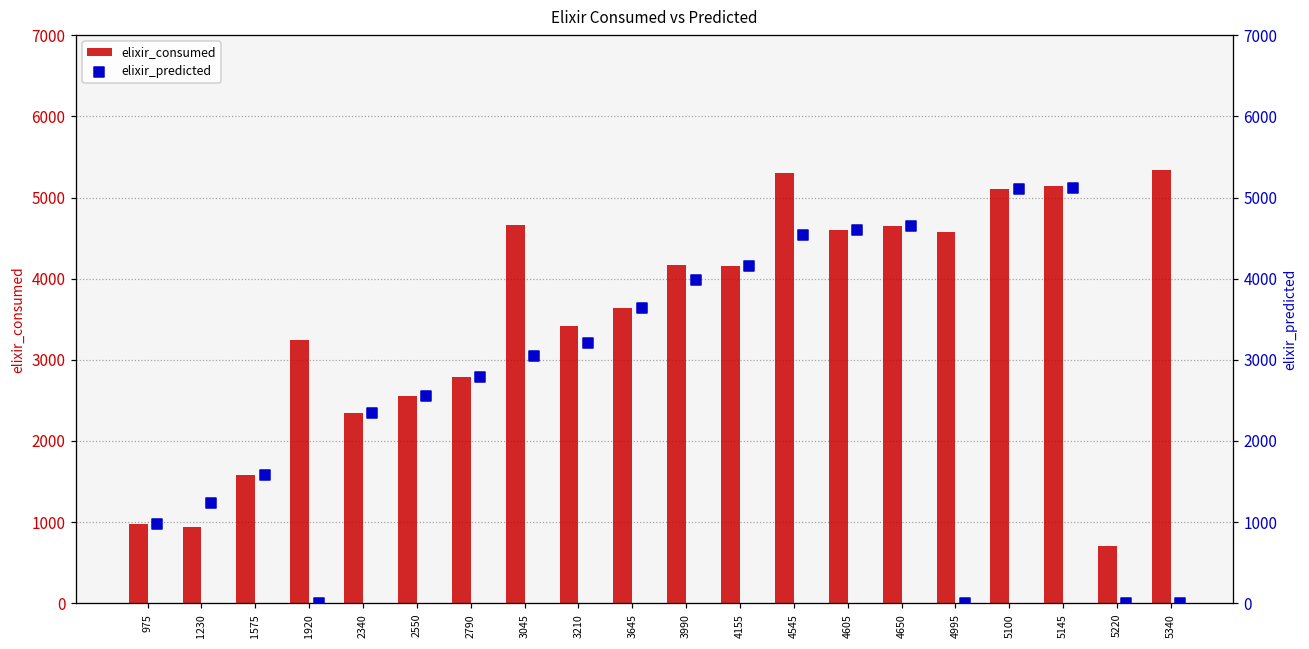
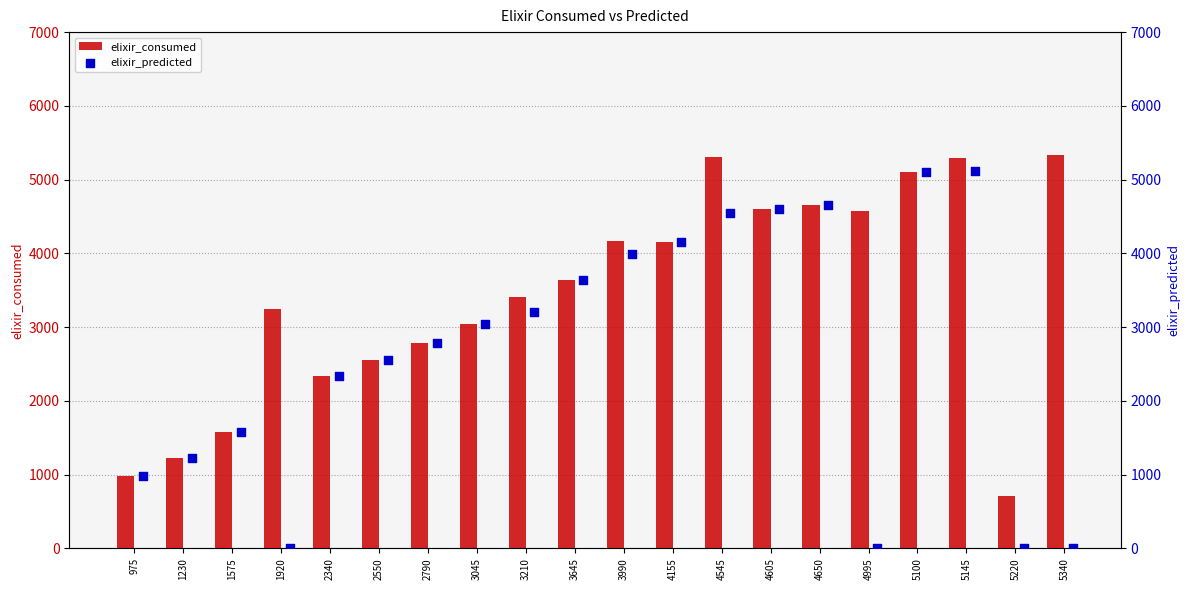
  {
    "elixir_consumed": {
      "975": 1000,
-     "1230": 900,
+     "1230": 1200,
      "1575": 1600,
      "1920": 3200,
      "2340": 2300,
      "2550": 2600,
      "2790": 2800,
-     "3045": 4700,
+     "3045": 3000,
      "3210": 3400,
      "3645": 3600,
      "3990": 4200,
      "4155": 4200,
      "4545": 5300,
      "4605": 4600,
      "4650": 4700,
      "4995": 4600,
      "5100": 5100,
-     "5145": 5100,
+     "5145": 5300,
      "5220": 700,
      "5340": 5300
    }
  }
